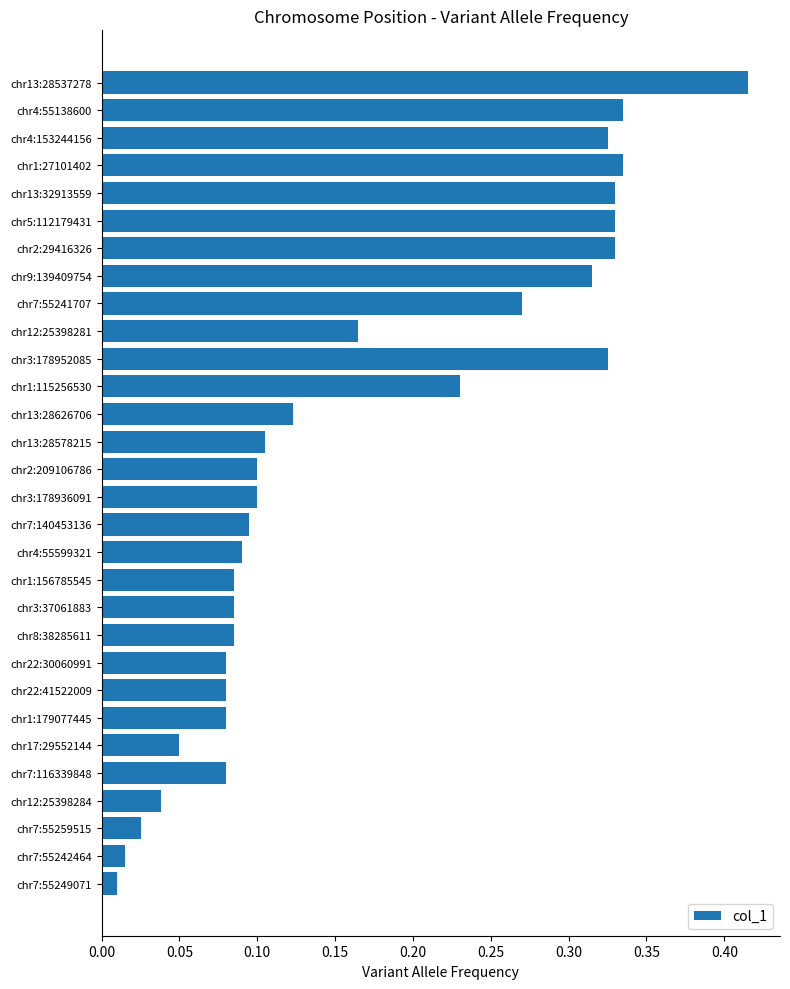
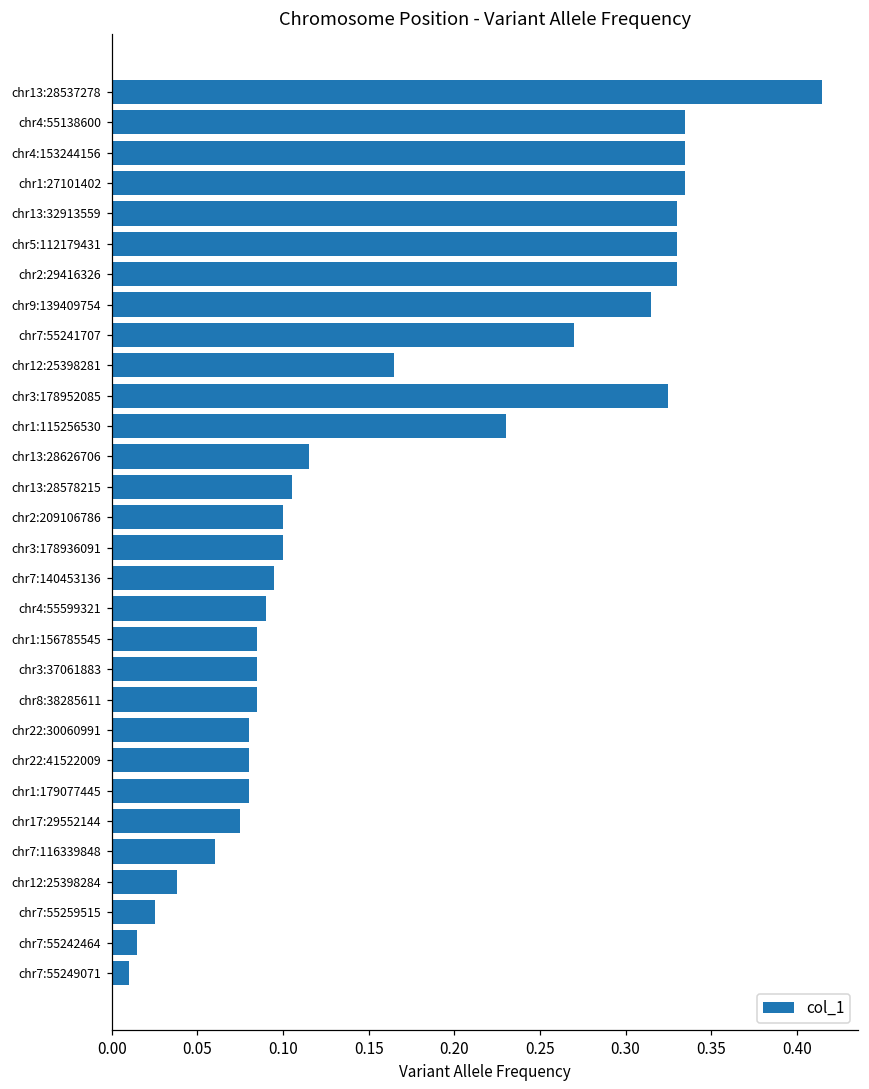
  {
    "chr13:28537278": 0.415,
    "chr4:55138600": 0.335,
-   "chr4:153244156": 0.325,
+   "chr4:153244156": 0.335,
    "chr1:27101402": 0.335,
    "chr13:32913559": 0.330,
    "chr5:112179431": 0.330,
    "chr2:29416326": 0.330,
    "chr9:139409754": 0.315,
    "chr7:55241707": 0.270,
    "chr12:25398281": 0.165,
    "chr3:178952085": 0.325,
    "chr1:115256530": 0.230,
-   "chr13:28626706": 0.123,
+   "chr13:28626706": 0.115,
    "chr13:28578215": 0.105,
    "chr2:209106786": 0.100,
    "chr3:178936091": 0.100,
    "chr7:140453136": 0.095,
    "chr4:55599321": 0.090,
    "chr1:156785545": 0.085,
    "chr3:37061883": 0.085,
    "chr8:38285611": 0.085,
    "chr22:30060991": 0.080,
    "chr22:41522009": 0.080,
    "chr1:179077445": 0.080,
-   "chr17:29552144": 0.050,
-   "chr7:116339848": 0.08,
+   "chr17:29552144": 0.075,
+   "chr7:116339848": 0.06,
    "chr12:25398284": 0.038,
    "chr7:55259515": 0.025,
    "chr7:55242464": 0.015,
    "chr7:55249071": 0.010
  }
